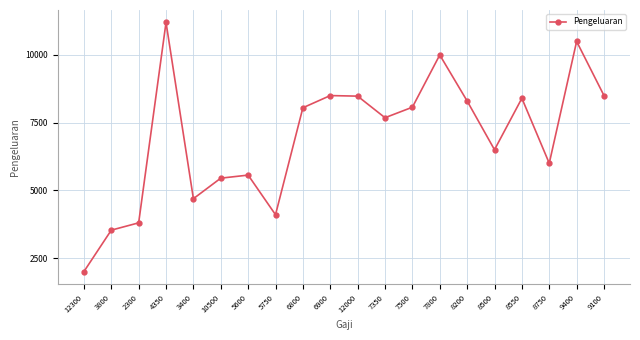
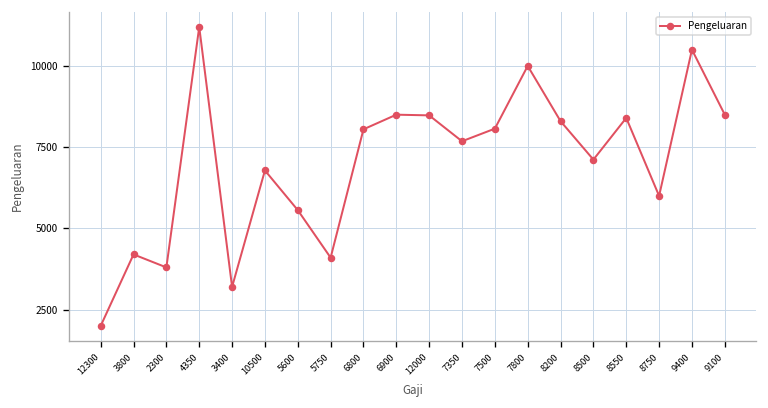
  {
    "12300": 2000,
-   "3800": 3500,
+   "3800": 4200,
    "2300": 3800,
    "4350": 11200,
-   "3400": 4700,
-   "10500": 5500,
+   "3400": 3200,
+   "10500": 6800,
    "5600": 5600,
    "5750": 4100,
    "6800": 8100,
    "6900": 8500,
    "12000": 8500,
    "7350": 7700,
    "7500": 8100,
    "7800": 10000,
    "8200": 8300,
-   "8500": 6500,
+   "8500": 7100,
    "8550": 8400,
    "8750": 6000,
    "9400": 10500,
    "9100": 8500
  }
